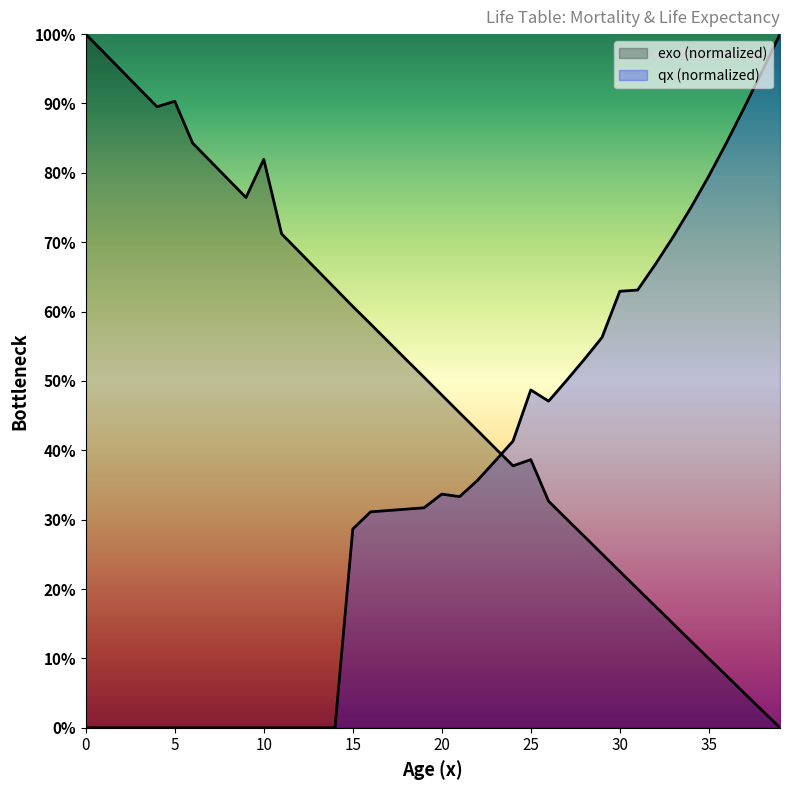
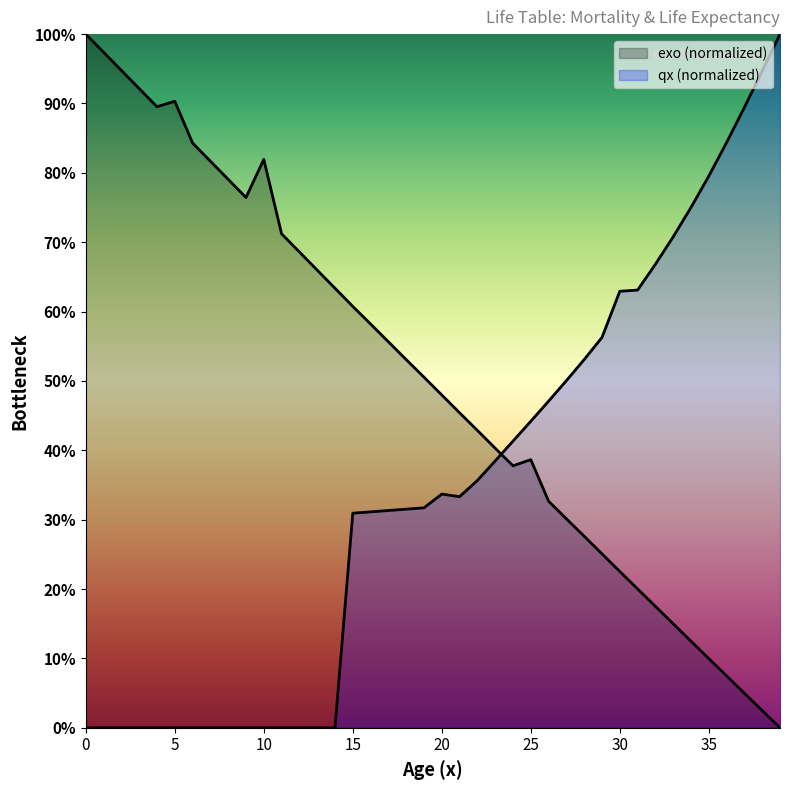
  {
    "exo (normalized)": {
      "0": "100%",
      "5": "90%",
      "10": "82%",
      "15": "61%",
      "20": "48%",
      "25": "39%",
      "30": "23%",
      "35": "10%"
    },
    "qx (normalized)": {
      "0": "0%",
      "5": "0%",
      "10": "0%",
-     "15": "29%",
+     "15": "31%",
      "20": "34%",
-     "25": "49%",
+     "25": "44%",
      "30": "63%",
      "35": "80%"
    }
  }
